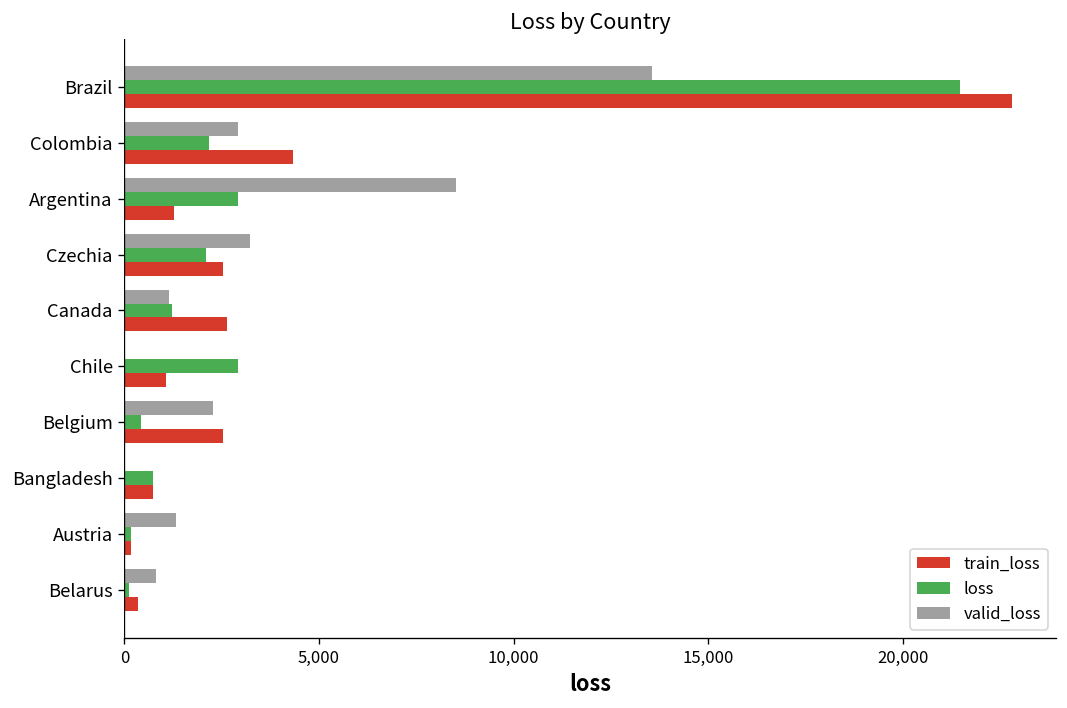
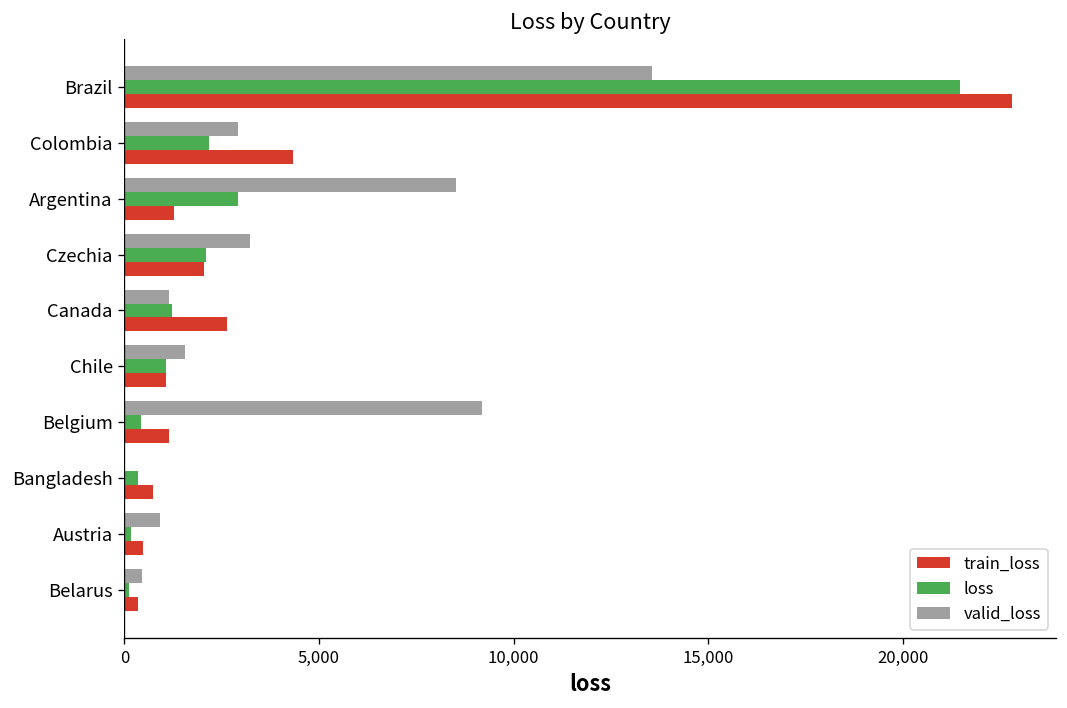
  {
    "train_loss": {
      "Brazil": "22,800",
      "Colombia": "4,300",
      "Argentina": "1,300",
-     "Czechia": "2,500",
+     "Czechia": "2,100",
      "Canada": "2,600",
      "Chile": "1,100",
-     "Belgium": "2,500",
+     "Belgium": "1,100",
      "Bangladesh": "700",
-     "Austria": "200",
+     "Austria": "500",
      "Belarus": "400"
    },
    "loss": {
      "Brazil": "21,500",
      "Colombia": "2,200",
      "Argentina": "2,900",
      "Czechia": "2,100",
      "Canada": "1,200",
-     "Chile": "2,900",
+     "Chile": "1,100",
      "Belgium": "400",
-     "Bangladesh": "700",
+     "Bangladesh": "400",
      "Austria": "200",
      "Belarus": "100"
    },
    "valid_loss": {
      "Brazil": "13,600",
      "Colombia": "2,900",
      "Argentina": "8,500",
      "Czechia": "3,200",
      "Canada": "1,200",
-     "Chile": "0",
-     "Belgium": "2,300",
+     "Chile": "1,600",
+     "Belgium": "9,200",
      "Bangladesh": "0",
-     "Austria": "1,300",
-     "Belarus": "800"
+     "Austria": "900",
+     "Belarus": "500"
    }
  }
